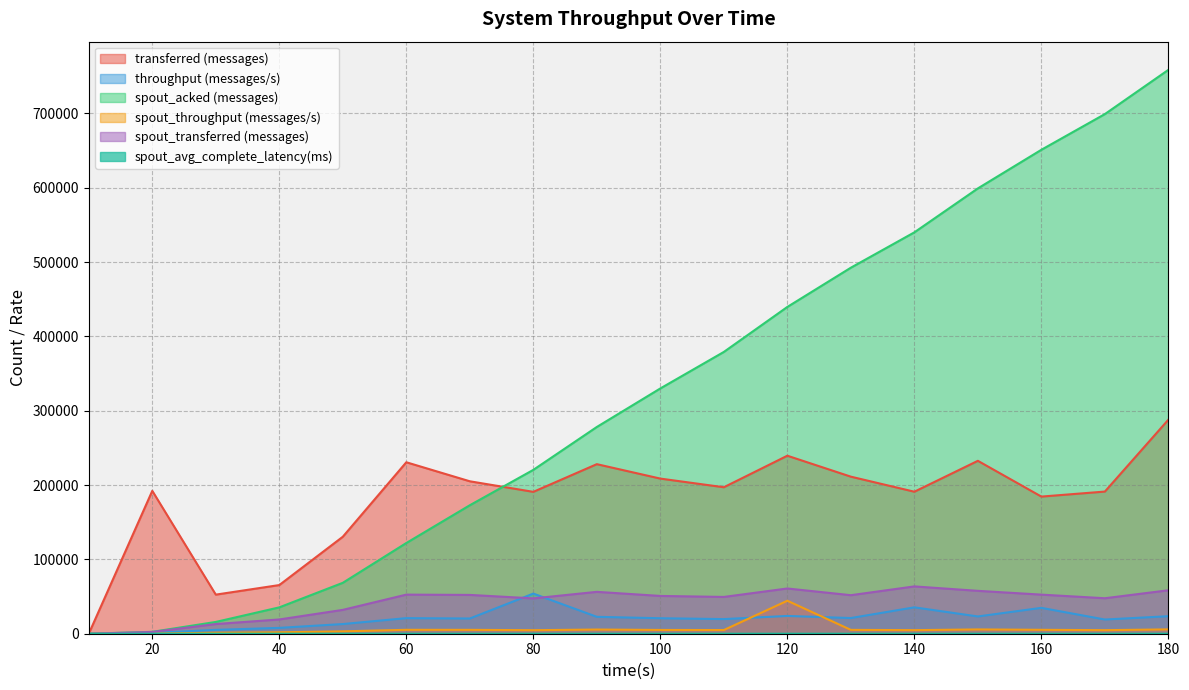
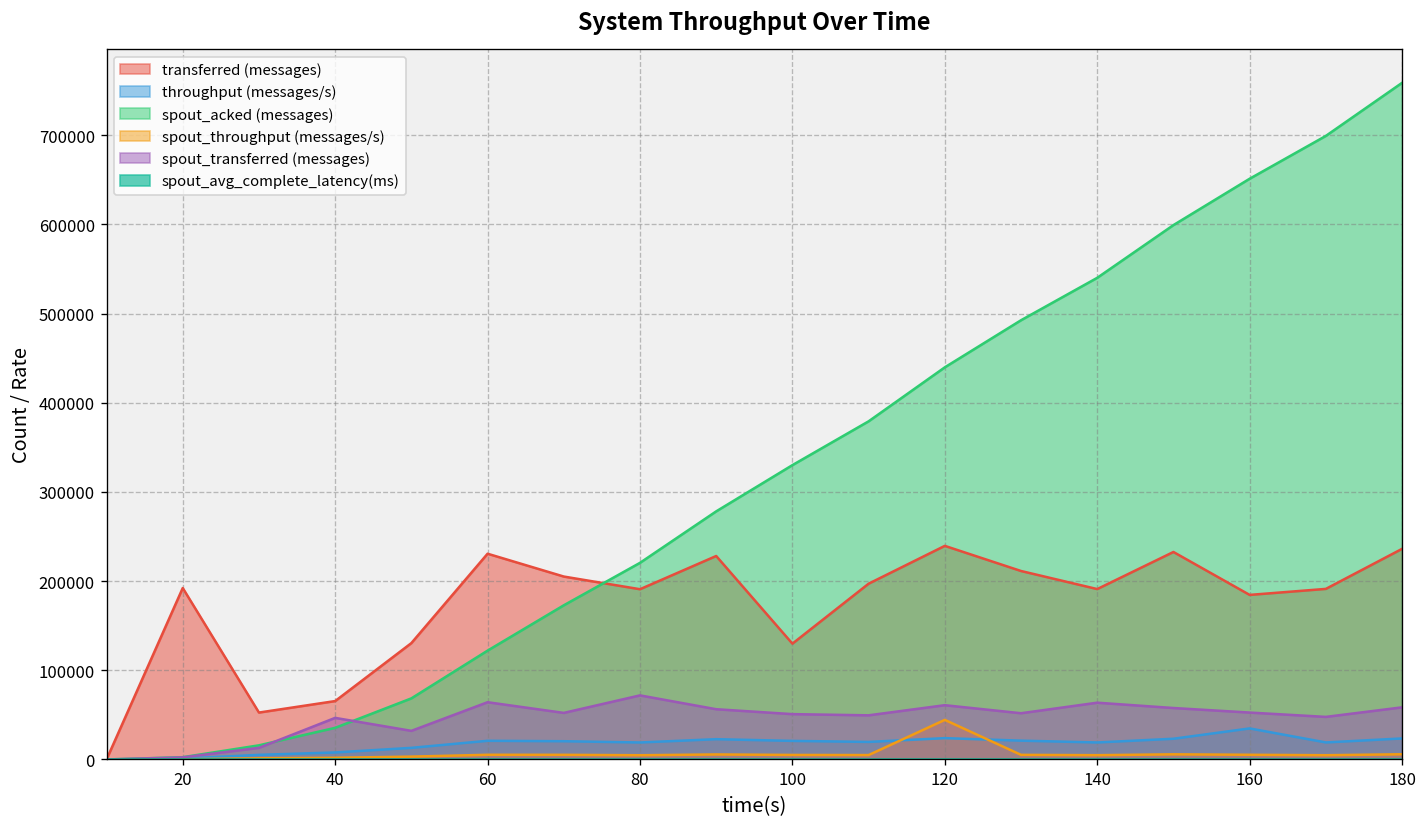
  {
    "transferred (messages)": {
      "20": 190000,
      "40": 70000,
      "60": 230000,
      "80": 190000,
-     "100": 210000,
+     "100": 130000,
      "120": 240000,
      "140": 190000,
      "160": 180000,
-     "180": 290000
+     "180": 240000
    },
    "throughput (messages/s)": {
      "40": 10000,
      "60": 20000,
-     "80": 50000,
+     "80": 20000,
      "100": 20000,
      "120": 20000,
-     "140": 40000,
+     "140": 20000,
      "160": 30000,
      "180": 20000
    },
    "spout_throughput (messages/s)": {
      "60": 10000,
      "80": 0,
      "100": 10000,
      "120": 40000,
      "140": 0,
      "160": 10000,
      "180": 10000
    },
    "spout_transferred (messages)": {
-     "40": 20000,
-     "60": 50000,
-     "80": 50000,
+     "40": 50000,
+     "60": 60000,
+     "80": 70000,
      "100": 50000,
      "120": 60000,
      "140": 60000,
      "160": 50000,
      "180": 60000
    }
  }
